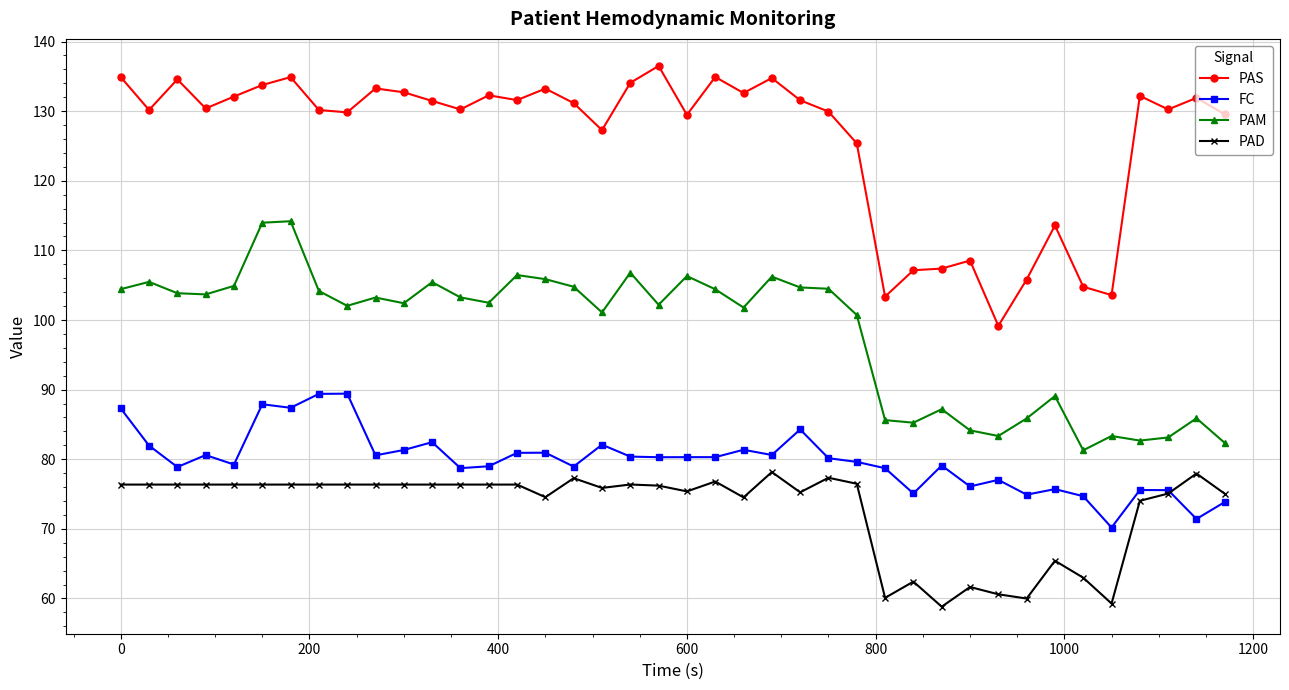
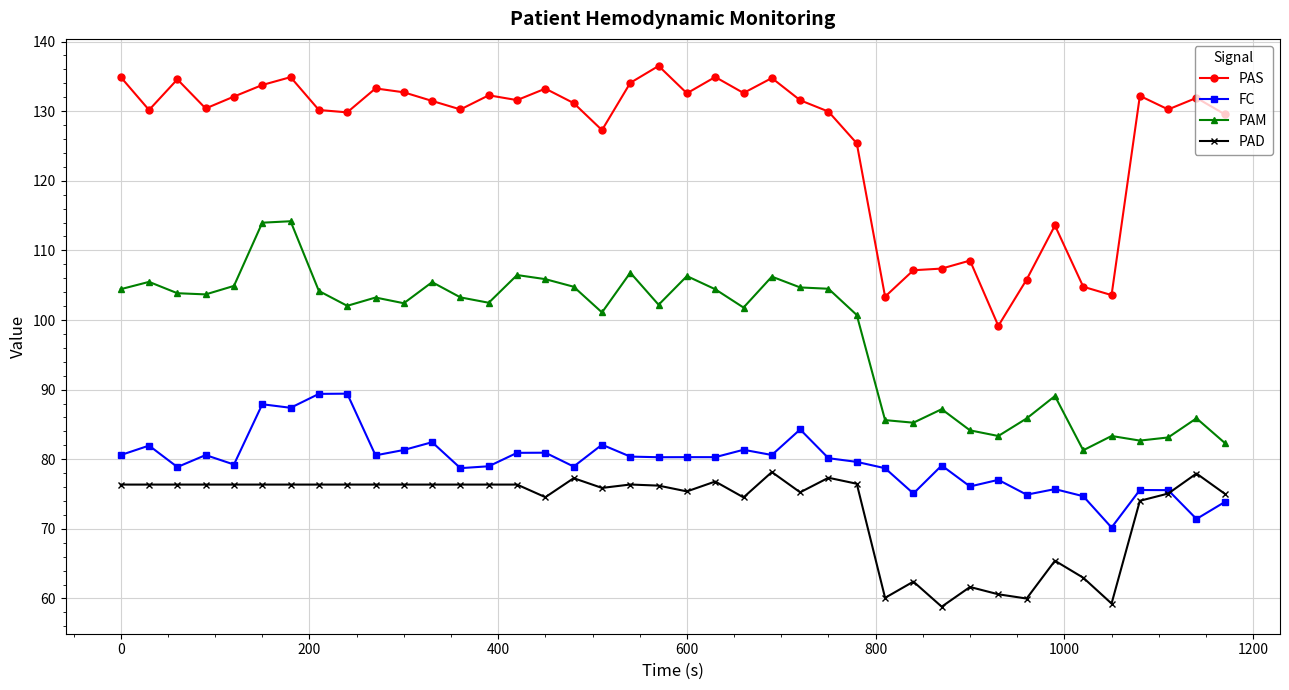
  {
    "PAS": {
      "0": 135,
-     "600": 129
+     "600": 133
    },
    "FC": {
-     "0": 87,
+     "0": 81,
      "600": 80
    },
    "PAM": {
      "0": 104,
      "600": 106
    },
    "PAD": {
      "0": 76,
      "600": 75
    }
  }
